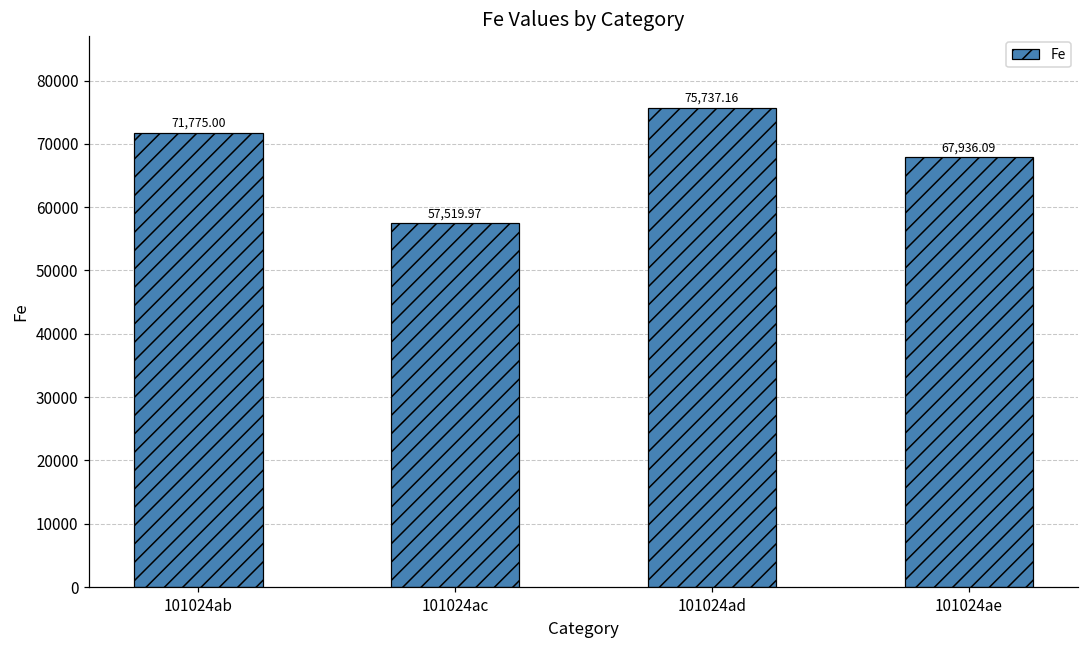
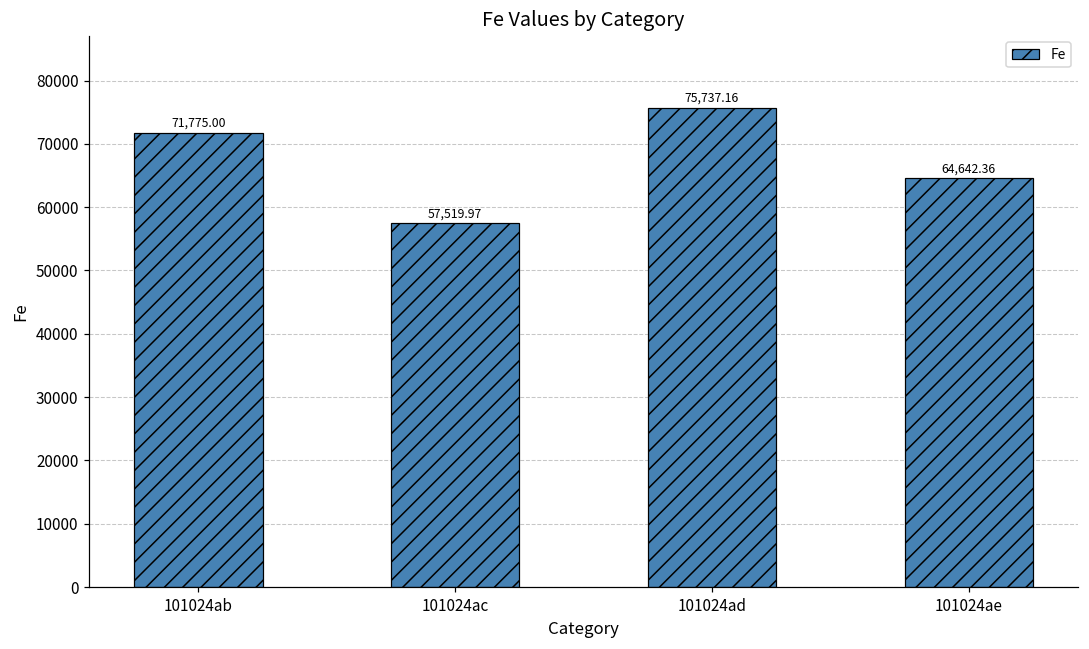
  {
    "101024ab": "71,775.00",
    "101024ac": "57,519.97",
    "101024ad": "75,737.16",
-   "101024ae": "67,936.09"
+   "101024ae": "64,642.36"
  }
